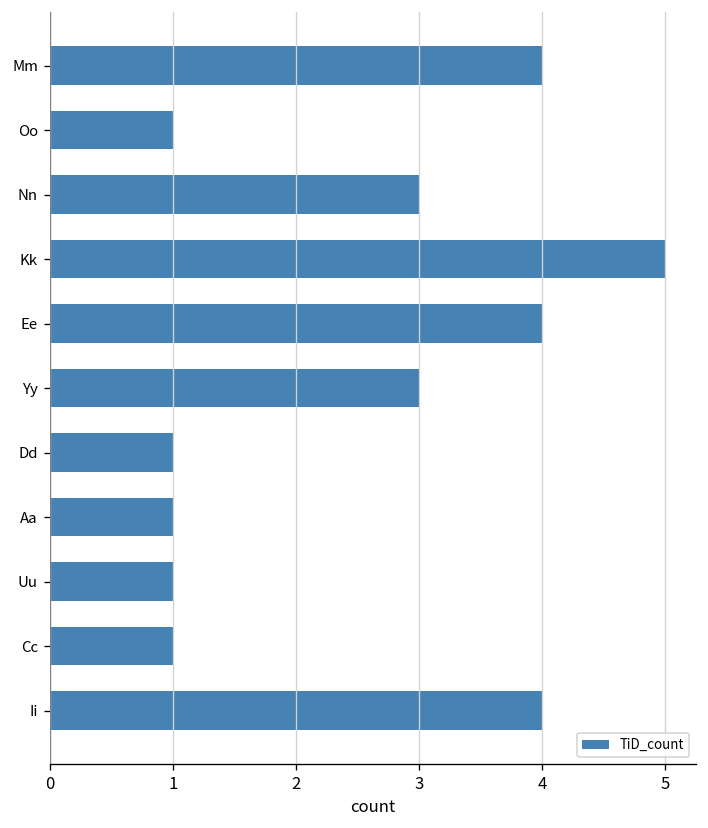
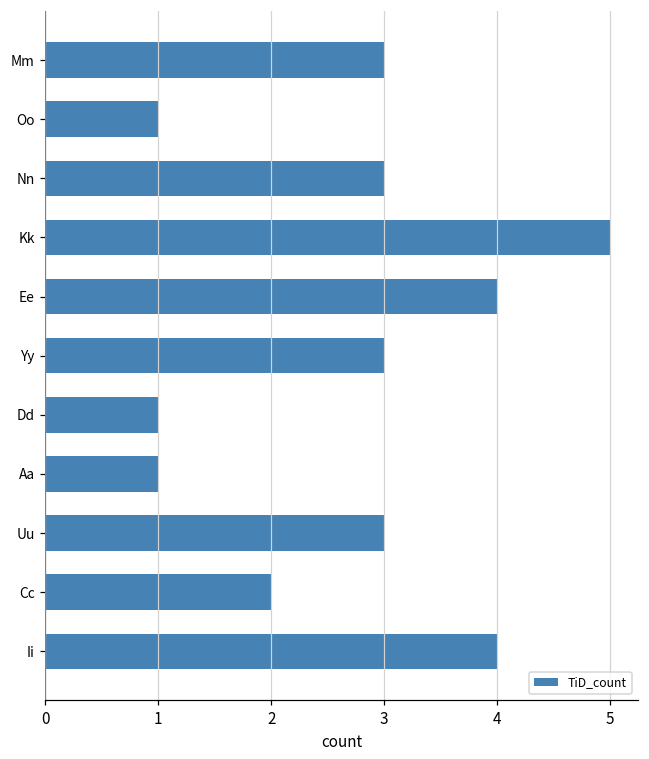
  {
-   "Mm": 4,
+   "Mm": 3,
    "Oo": 1,
    "Nn": 3,
    "Kk": 5,
    "Ee": 4,
    "Yy": 3,
    "Dd": 1,
    "Aa": 1,
-   "Uu": 1,
-   "Cc": 1,
+   "Uu": 3,
+   "Cc": 2,
    "Ii": 4
  }
